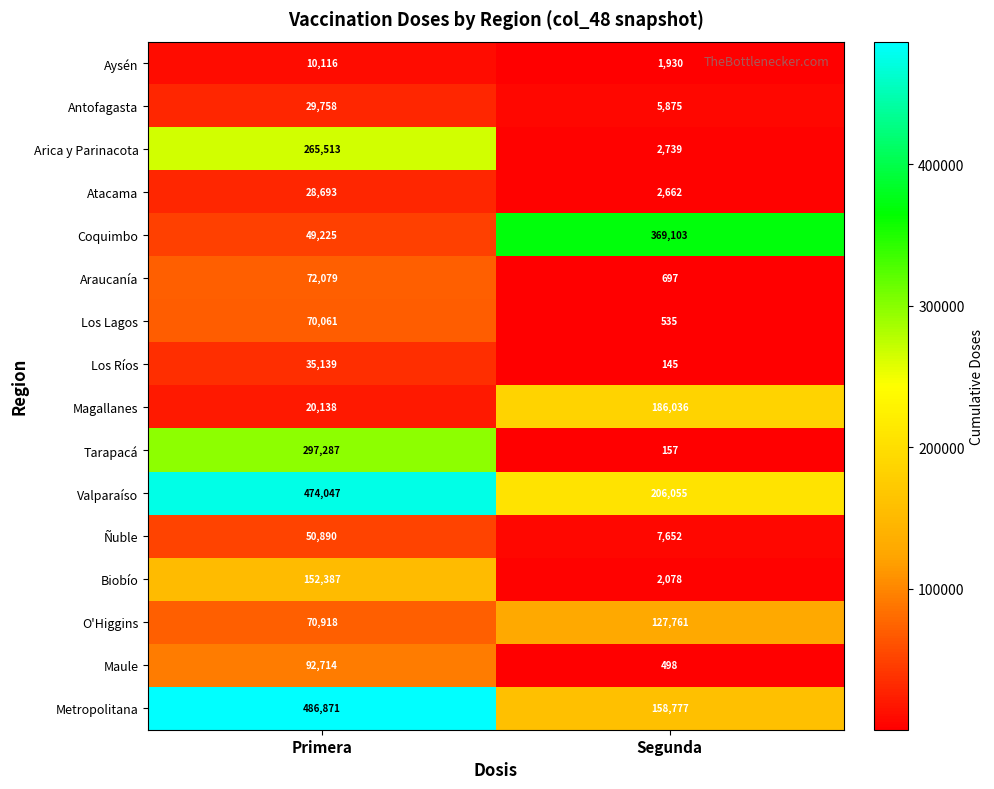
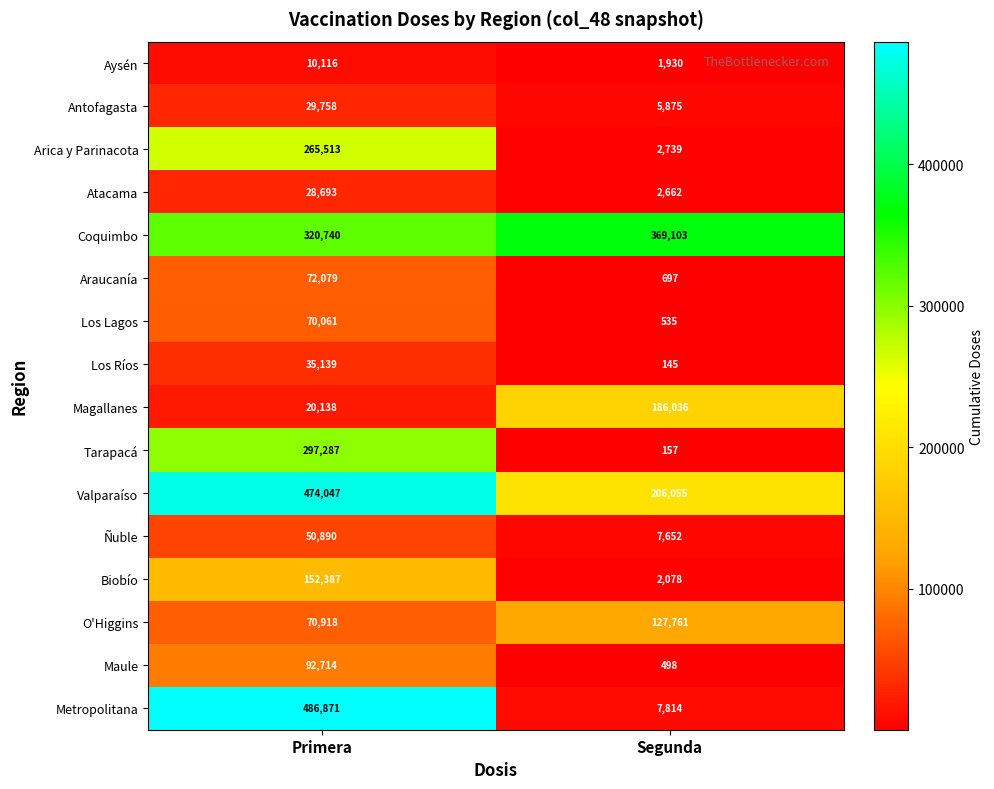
  {
    "Aysén": {
      "Primera": "10,116"
    },
    "Antofagasta": {
      "Primera": "29,758",
      "Segunda": "5,875"
    },
    "Arica y Parinacota": {
      "Primera": "265,513",
      "Segunda": "2,739"
    },
    "Atacama": {
      "Primera": "28,693",
      "Segunda": "2,662"
    },
    "Coquimbo": {
-     "Primera": "49,225",
+     "Primera": "320,740",
      "Segunda": "369,103"
    },
    "Araucanía": {
      "Primera": "72,079",
      "Segunda": "697"
    },
    "Los Lagos": {
      "Primera": "70,061",
      "Segunda": "535"
    },
    "Los Ríos": {
      "Primera": "35,139",
      "Segunda": "145"
    },
    "Magallanes": {
      "Primera": "20,138",
      "Segunda": "186,036"
    },
    "Tarapacá": {
      "Primera": "297,287",
      "Segunda": "157"
    },
    "Valparaíso": {
      "Primera": "474,047",
      "Segunda": "206,055"
    },
    "Ñuble": {
      "Primera": "50,890",
      "Segunda": "7,652"
    },
    "Biobío": {
      "Primera": "152,387",
      "Segunda": "2,078"
    },
    "O'Higgins": {
      "Primera": "70,918",
      "Segunda": "127,761"
    },
    "Maule": {
      "Primera": "92,714",
      "Segunda": "498"
    },
    "Metropolitana": {
      "Primera": "486,871",
-     "Segunda": "158,777"
+     "Segunda": "7,814"
    }
  }
